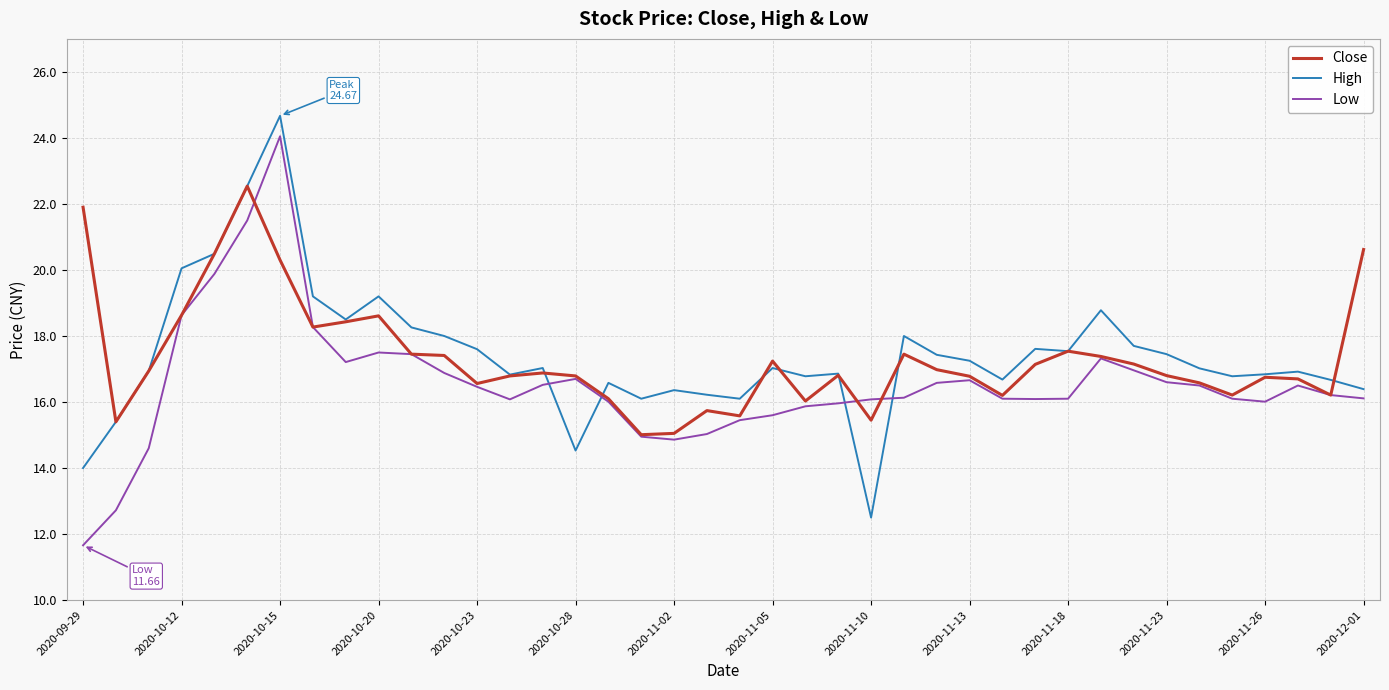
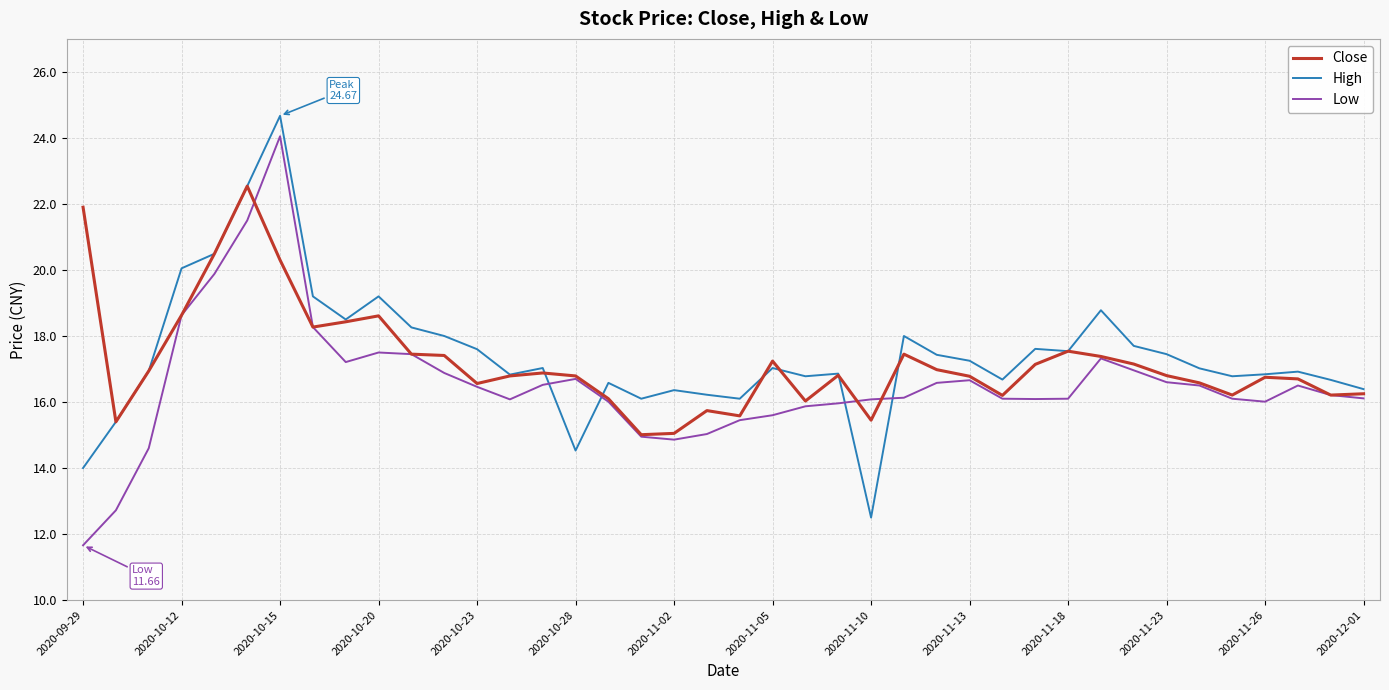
  {
    "Close": {
      "2020-09-29": 21.9,
      "2020-10-15": 20.3,
      "2020-10-20": 18.6,
      "2020-10-23": 16.6,
      "2020-10-28": 16.8,
      "2020-11-02": 15.1,
      "2020-11-05": 17.2,
      "2020-11-10": 15.5,
      "2020-11-13": 16.8,
      "2020-11-23": 16.8,
      "2020-11-26": 16.8,
-     "2020-12-01": 20.6
+     "2020-12-01": 16.3
    },
    "High": {
      "2020-09-29": 14.0,
      "2020-10-12": 20.1,
      "2020-10-20": 19.2,
      "2020-10-23": 17.6,
      "2020-10-28": 14.5,
      "2020-11-02": 16.4,
      "2020-11-05": 17.0,
      "2020-11-10": 12.5,
      "2020-11-13": 17.3,
      "2020-11-23": 17.5,
      "2020-11-26": 16.8,
      "2020-12-01": 16.4
    },
    "Low": {
      "2020-10-15": 24.1,
      "2020-10-20": 17.5,
      "2020-10-23": 16.5,
      "2020-10-28": 16.7,
      "2020-11-02": 14.9,
      "2020-11-05": 15.6,
      "2020-11-10": 16.1,
      "2020-11-13": 16.7,
      "2020-11-18": 16.1,
      "2020-11-23": 16.6,
      "2020-11-26": 16.0,
      "2020-12-01": 16.1
    }
  }
